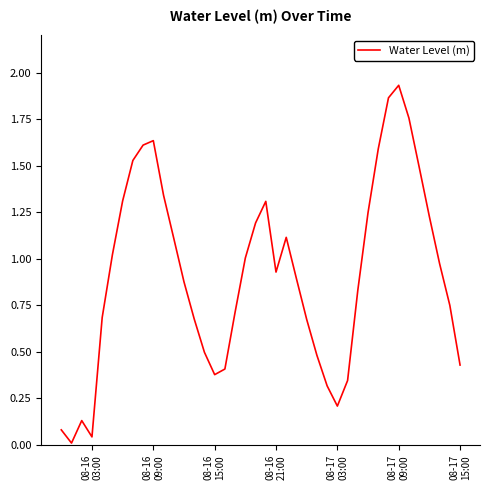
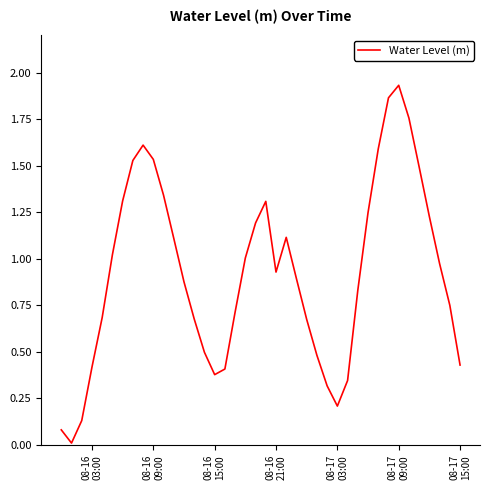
  {
-   "08-16 03:00": 0.04,
-   "08-16 09:00": 1.63,
+   "08-16 03:00": 0.42,
+   "08-16 09:00": 1.53,
    "08-16 15:00": 0.38,
    "08-16 21:00": 0.93,
    "08-17 03:00": 0.21,
    "08-17 09:00": 1.93,
    "08-17 15:00": 0.43
  }
